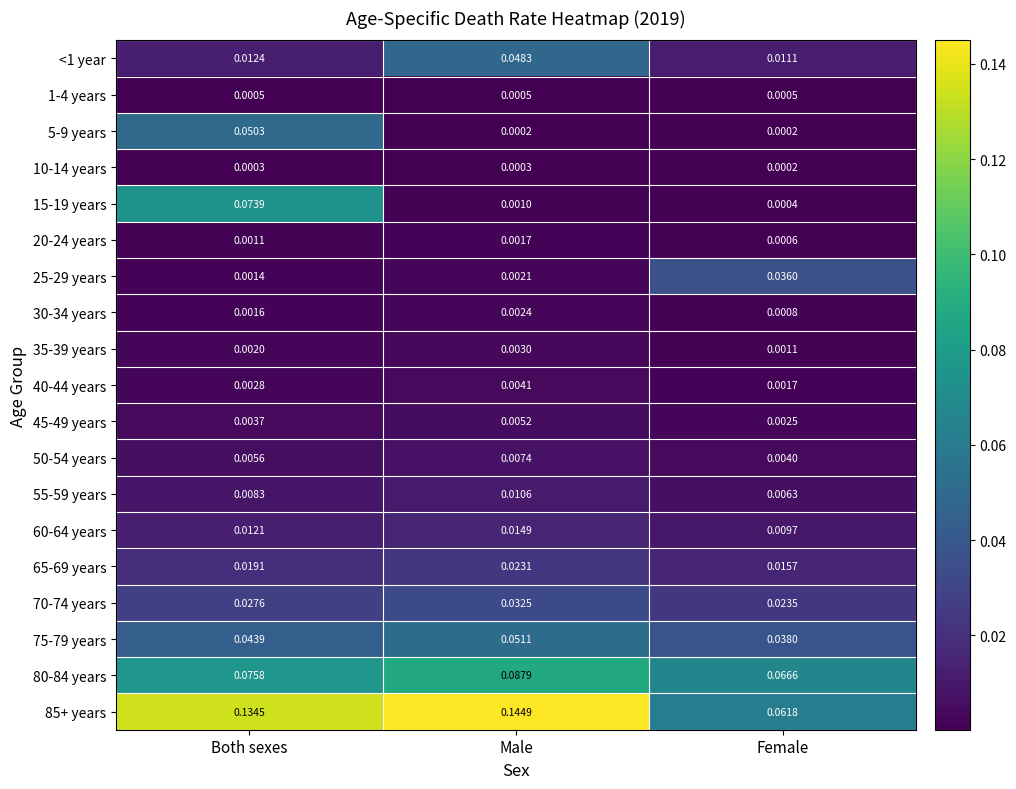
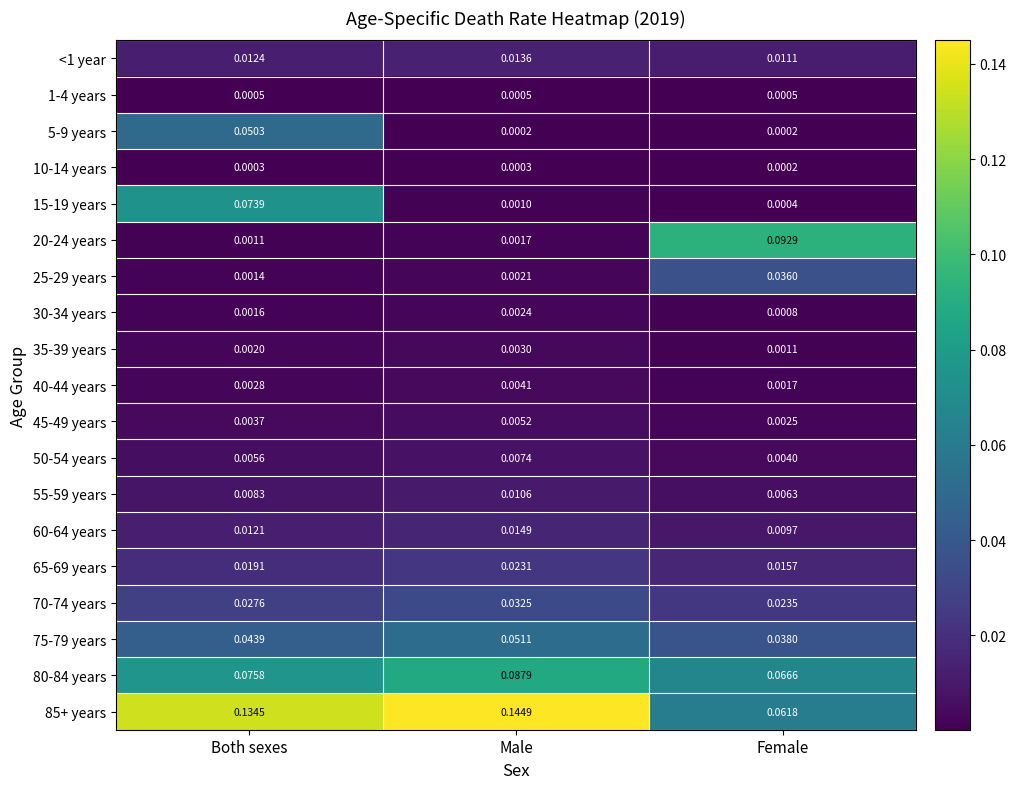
  {
    "<1 year": {
      "Both sexes": 0.0124,
-     "Male": 0.0483,
+     "Male": 0.0136,
      "Female": 0.0111
    },
    "1-4 years": {
      "Both sexes": 0.0005,
      "Male": 0.0005,
      "Female": 0.0005
    },
    "5-9 years": {
      "Both sexes": 0.0503,
      "Male": 0.0002,
      "Female": 0.0002
    },
    "10-14 years": {
      "Both sexes": 0.0003,
      "Male": 0.0003,
      "Female": 0.0002
    },
    "15-19 years": {
      "Both sexes": 0.0739,
      "Male": 0.0010,
      "Female": 0.0004
    },
    "20-24 years": {
      "Both sexes": 0.0011,
      "Male": 0.0017,
-     "Female": 0.0006
+     "Female": 0.0929
    },
    "25-29 years": {
      "Both sexes": 0.0014,
      "Male": 0.0021,
      "Female": 0.0360
    },
    "30-34 years": {
      "Both sexes": 0.0016,
      "Male": 0.0024,
      "Female": 0.0008
    },
    "35-39 years": {
      "Both sexes": 0.0020,
      "Male": 0.0030,
      "Female": 0.0011
    },
    "40-44 years": {
      "Both sexes": 0.0028,
      "Male": 0.0041,
      "Female": 0.0017
    },
    "45-49 years": {
      "Both sexes": 0.0037,
      "Male": 0.0052,
      "Female": 0.0025
    },
    "50-54 years": {
      "Both sexes": 0.0056,
      "Male": 0.0074,
      "Female": 0.0040
    },
    "55-59 years": {
      "Both sexes": 0.0083,
      "Male": 0.0106,
      "Female": 0.0063
    },
    "60-64 years": {
      "Both sexes": 0.0121,
      "Male": 0.0149,
      "Female": 0.0097
    },
    "65-69 years": {
      "Both sexes": 0.0191,
      "Male": 0.0231,
      "Female": 0.0157
    },
    "70-74 years": {
      "Both sexes": 0.0276,
      "Male": 0.0325,
      "Female": 0.0235
    },
    "75-79 years": {
      "Both sexes": 0.0439,
      "Male": 0.0511,
      "Female": 0.0380
    },
    "80-84 years": {
      "Both sexes": 0.0758,
      "Male": 0.0879,
      "Female": 0.0666
    },
    "85+ years": {
      "Both sexes": 0.1345,
      "Male": 0.1449,
      "Female": 0.0618
    }
  }
